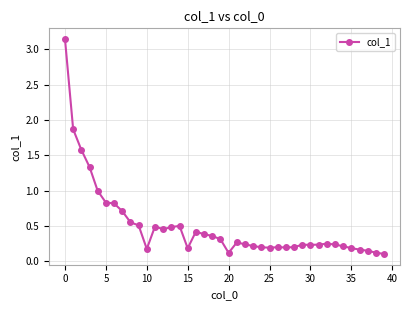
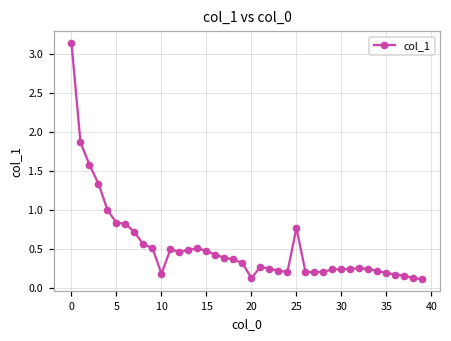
  {
    "0": 3.1,
    "5": 0.8,
    "10": 0.2,
-   "15": 0.2,
+   "15": 0.5,
    "20": 0.1,
-   "25": 0.2,
+   "25": 0.8,
    "30": 0.2,
    "35": 0.2
  }
